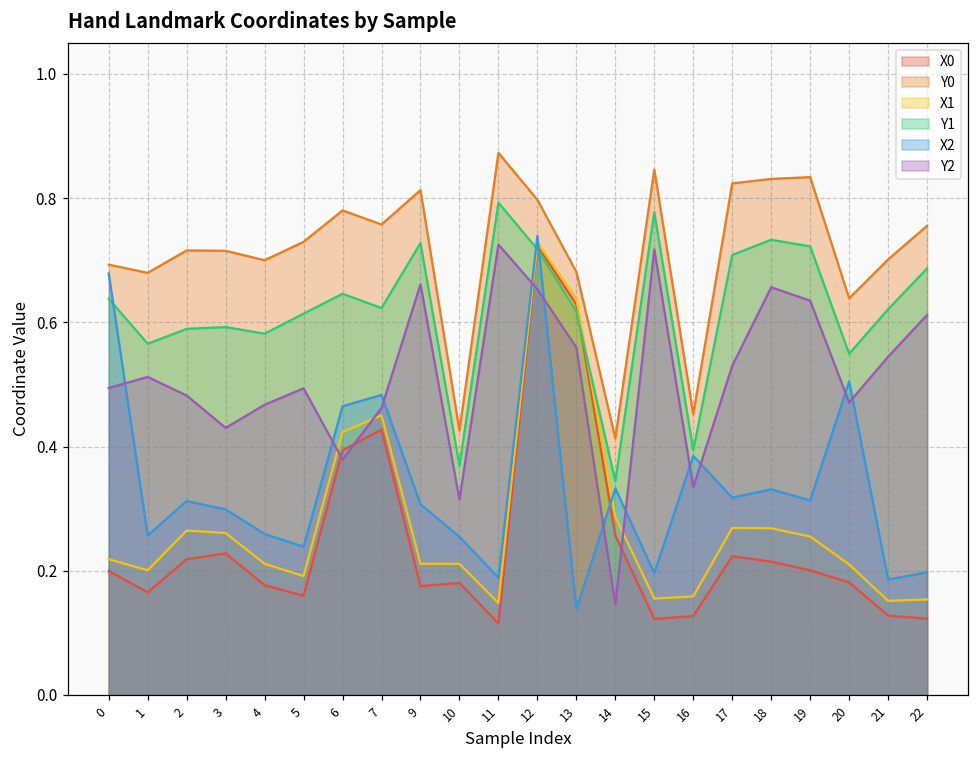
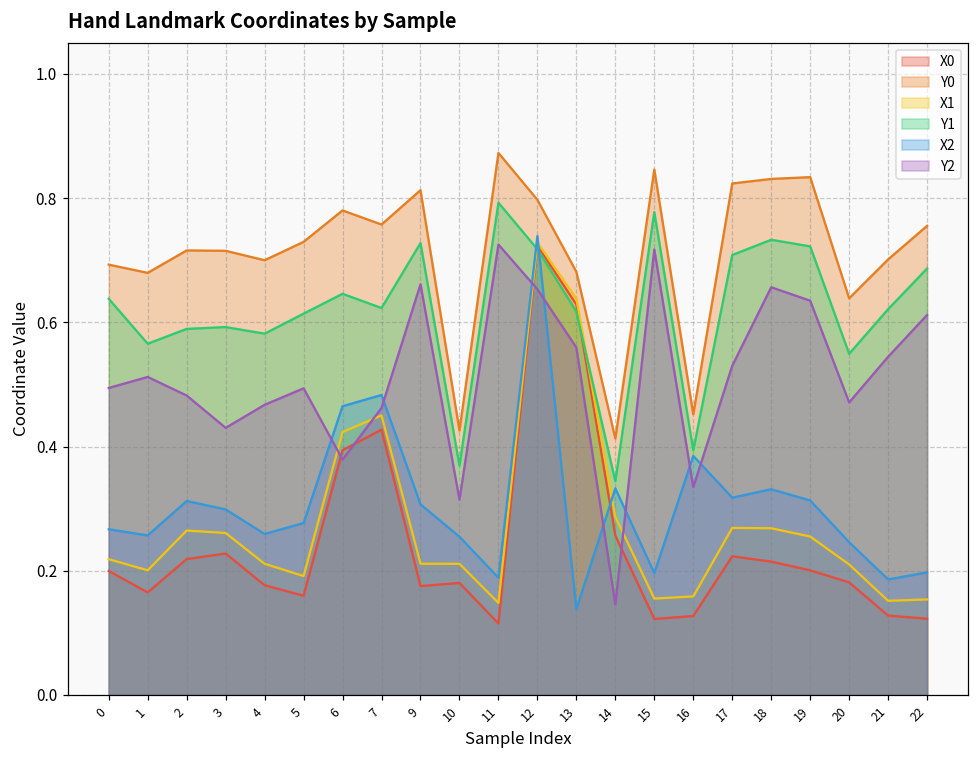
  {
    "Y1": {
      "0": 0.64,
      "1": 0.57,
      "2": 0.59,
      "3": 0.59,
      "4": 0.58,
      "5": 0.61,
      "6": 0.65,
      "7": 0.62,
      "9": 0.73,
      "10": 0.37,
      "11": 0.79,
      "12": 0.72,
      "13": 0.62,
      "14": 0.34,
      "15": 0.78,
      "16": 0.39,
      "17": 0.71,
      "18": 0.73,
      "19": 0.72,
      "20": 0.55,
      "21": 0.62,
      "22": 0.69
    },
    "X2": {
-     "0": 0.68,
+     "0": 0.27,
      "1": 0.26,
      "2": 0.31,
      "3": 0.30,
      "4": 0.26,
-     "5": 0.24,
+     "5": 0.28,
      "6": 0.46,
      "7": 0.48,
      "9": 0.31,
      "10": 0.25,
      "11": 0.19,
      "12": 0.74,
      "13": 0.14,
      "14": 0.33,
      "15": 0.20,
      "16": 0.38,
      "17": 0.32,
      "18": 0.33,
      "19": 0.31,
-     "20": 0.51,
+     "20": 0.25,
      "21": 0.19,
      "22": 0.20
    },
    "Y2": {
      "0": 0.49,
      "1": 0.51,
      "2": 0.48,
      "3": 0.43,
      "4": 0.47,
      "5": 0.49,
      "6": 0.38,
      "7": 0.46,
      "9": 0.66,
      "10": 0.31,
      "11": 0.73,
      "12": 0.65,
      "13": 0.56,
      "14": 0.15,
      "15": 0.72,
      "16": 0.33,
      "17": 0.53,
      "18": 0.66,
      "19": 0.63,
      "20": 0.47,
      "21": 0.54,
      "22": 0.61
    }
  }
